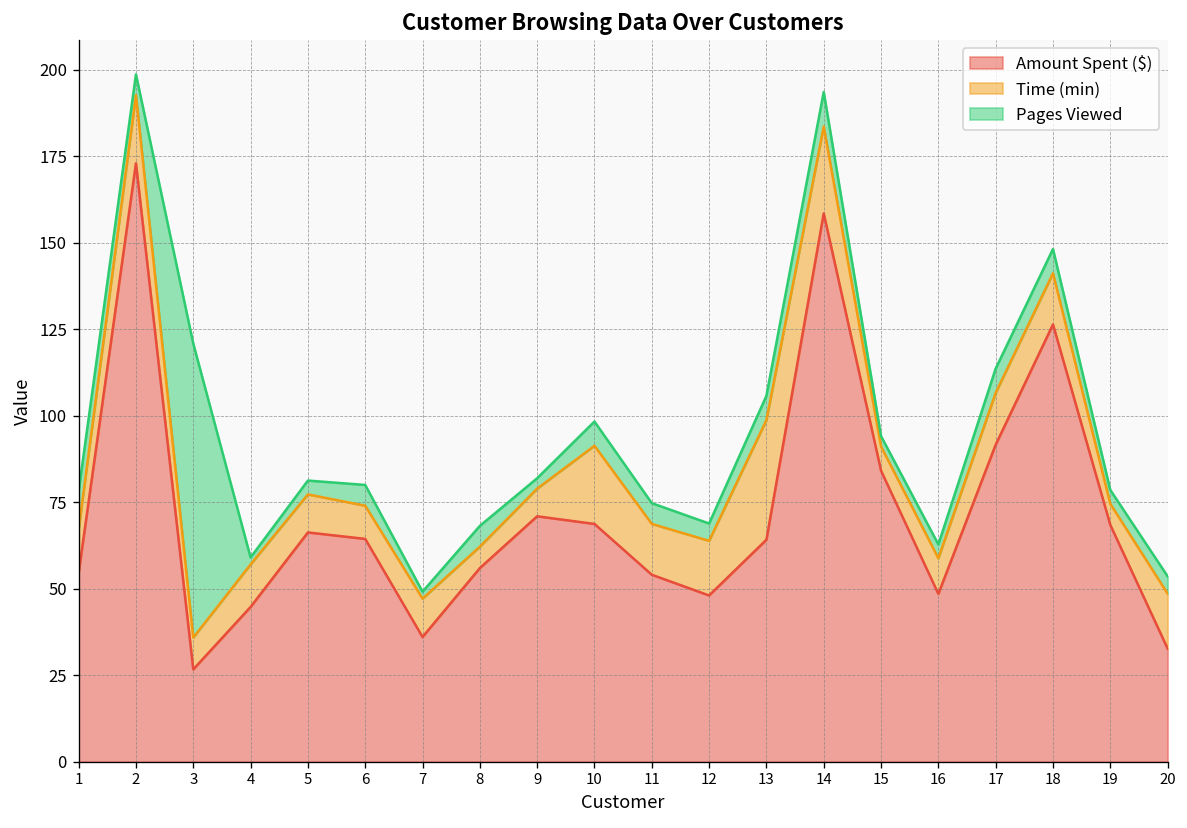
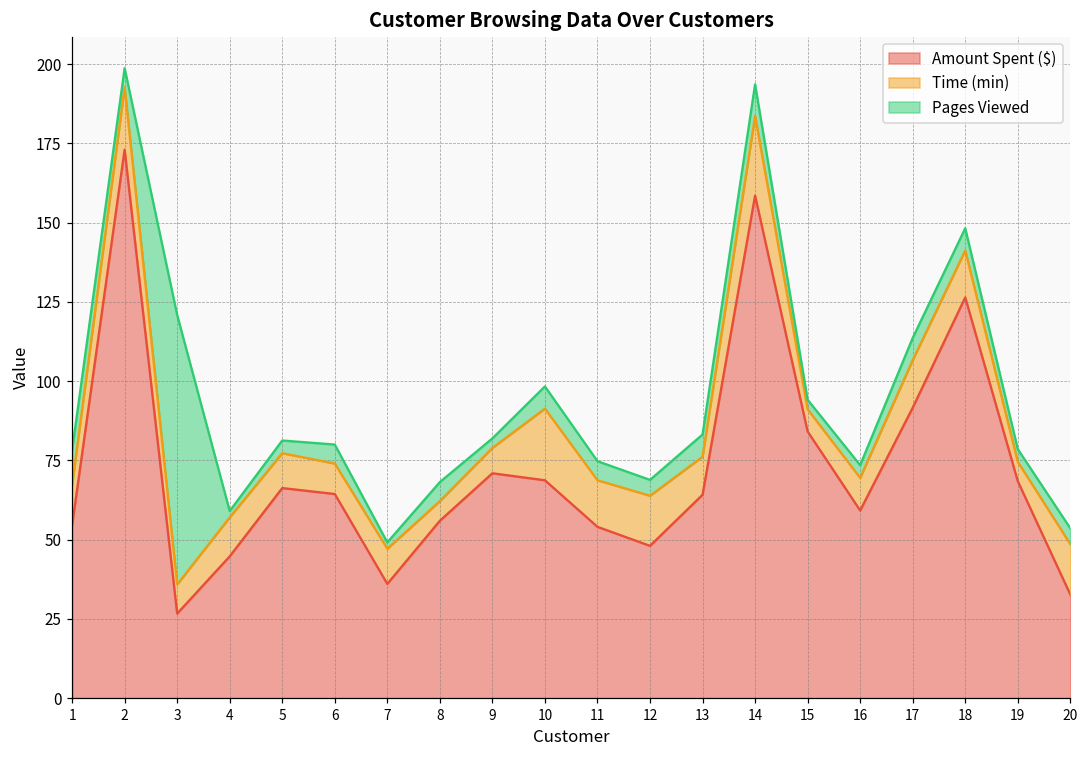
  {
    "Amount Spent ($)": {
      "1": 55,
      "2": 173,
      "3": 27,
      "4": 45,
      "5": 66,
      "6": 64,
      "7": 36,
      "8": 56,
      "9": 71,
      "10": 69,
      "11": 54,
      "12": 48,
      "13": 64,
      "14": 159,
      "15": 84,
-     "16": 49,
+     "16": 59,
      "17": 92,
      "18": 126,
      "19": 68,
      "20": 33
    },
    "Time (min)": {
      "1": 13,
      "2": 20,
      "3": 9,
      "4": 12,
      "5": 11,
      "6": 10,
      "7": 11,
      "8": 6,
      "9": 8,
      "10": 23,
      "11": 15,
      "12": 16,
-     "13": 35,
+     "13": 12,
      "14": 25,
      "15": 7,
      "16": 10,
      "17": 15,
      "18": 15,
      "19": 6,
      "20": 16
    },
    "Pages Viewed": {
      "1": 11,
      "2": 6,
      "3": 85,
      "4": 2,
      "5": 4,
      "6": 6,
      "7": 2,
      "8": 6,
      "9": 3,
      "10": 7,
      "11": 6,
      "12": 5,
      "13": 7,
      "14": 10,
      "15": 3,
      "16": 4,
      "17": 7,
      "18": 7,
      "19": 4,
      "20": 5
    }
  }
